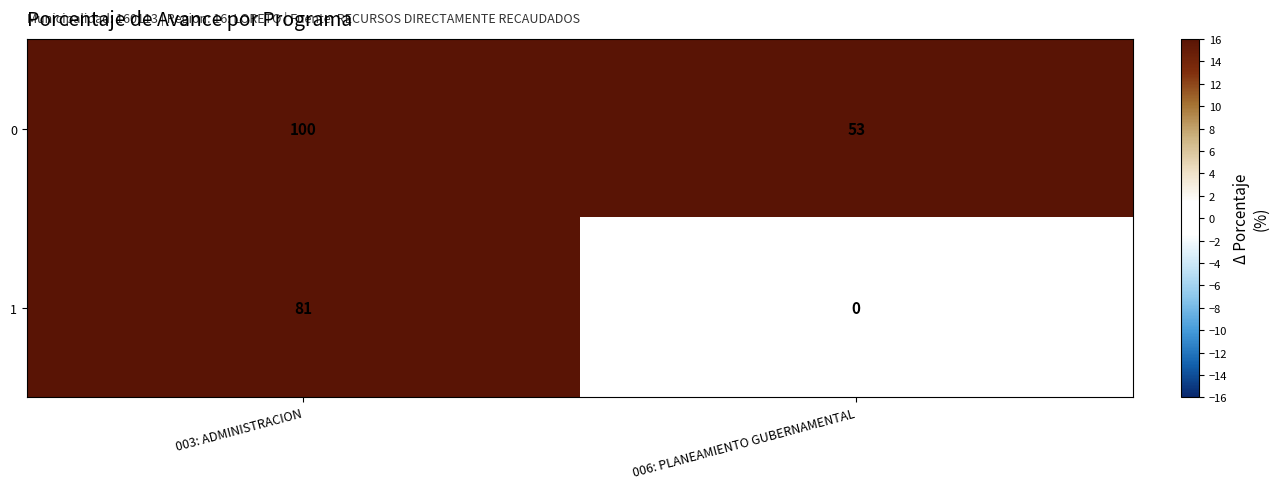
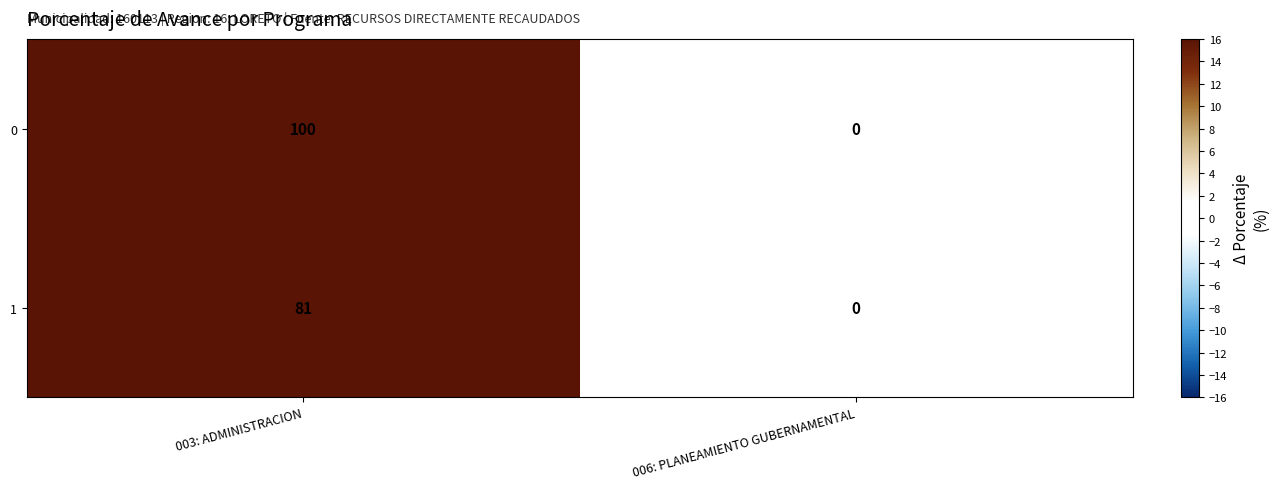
  {
    "0": {
      "003: ADMINISTRACION": 100,
-     "006: PLANEAMIENTO GUBERNAMENTAL": 53
+     "006: PLANEAMIENTO GUBERNAMENTAL": 0
    },
    "1": {
      "003: ADMINISTRACION": 81,
      "006: PLANEAMIENTO GUBERNAMENTAL": 0
    }
  }
